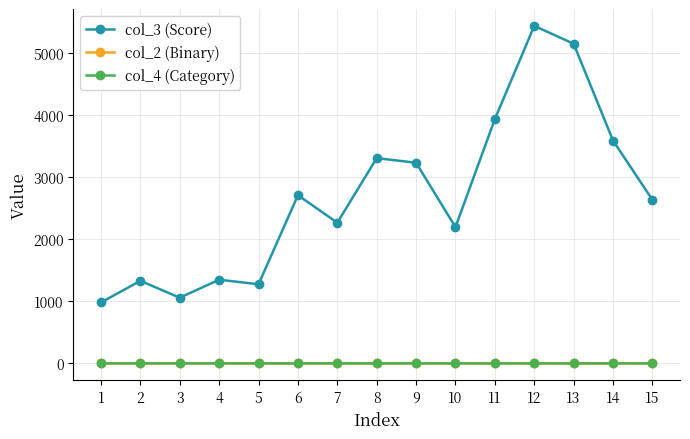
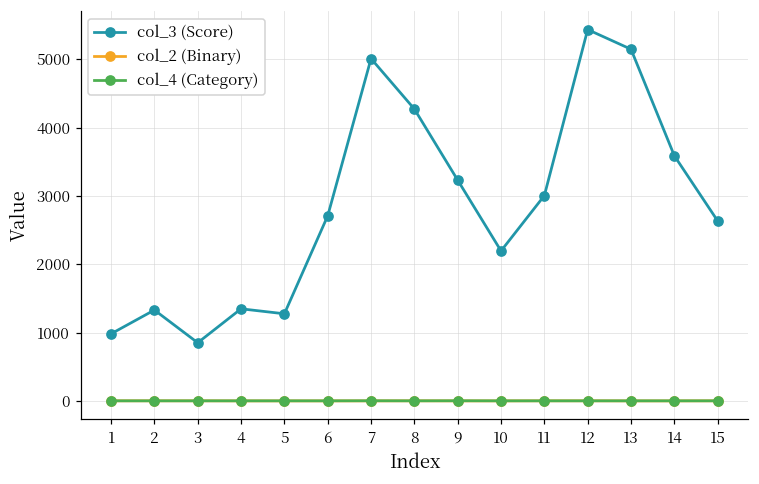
  {
    "col_3 (Score)": {
      "1": 1000,
      "2": 1300,
-     "3": 1100,
+     "3": 900,
      "4": 1300,
      "5": 1300,
      "6": 2700,
-     "7": 2300,
-     "8": 3300,
+     "7": 5000,
+     "8": 4300,
      "9": 3200,
      "10": 2200,
-     "11": 3900,
+     "11": 3000,
      "12": 5400,
      "13": 5100,
      "14": 3600,
      "15": 2600
    },
    "col_4 (Category)": {
      "1": 0,
      "2": 0,
      "3": 0,
      "4": 0,
      "5": 0,
      "6": 0,
      "7": 0,
      "8": 0,
      "9": 0,
      "10": 0,
      "11": 0,
      "12": 0,
      "13": 0,
      "14": 0,
      "15": 0
    }
  }
